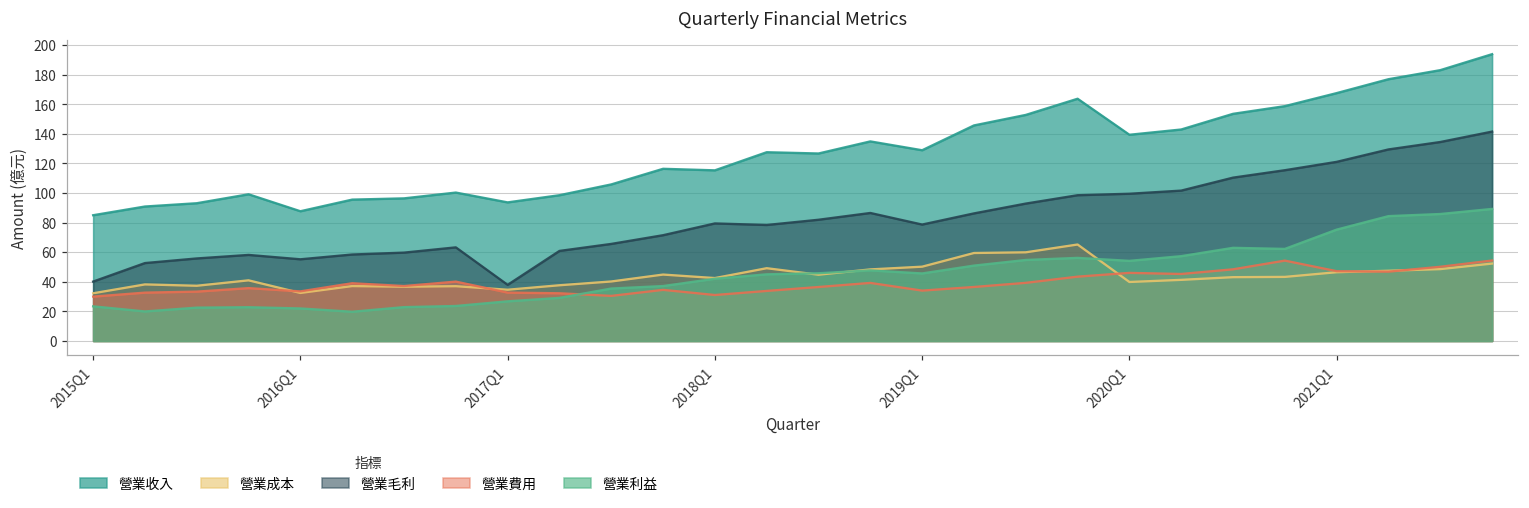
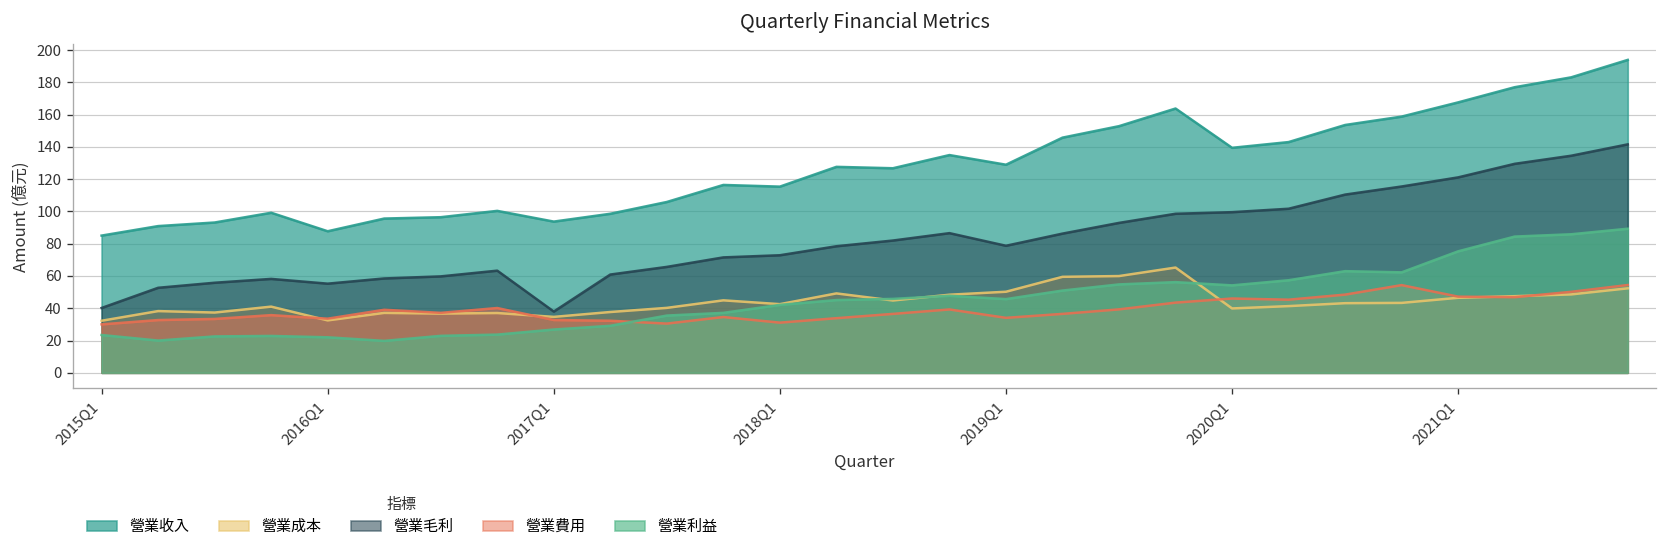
  {
    "營業毛利": {
      "2015Q1": 40,
      "2016Q1": 55,
      "2017Q1": 38,
-     "2018Q1": 79,
+     "2018Q1": 73,
      "2019Q1": 79,
      "2020Q1": 100,
      "2021Q1": 121
    }
  }
